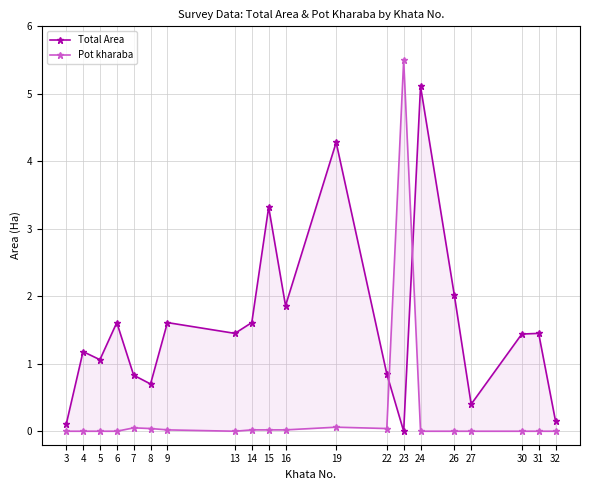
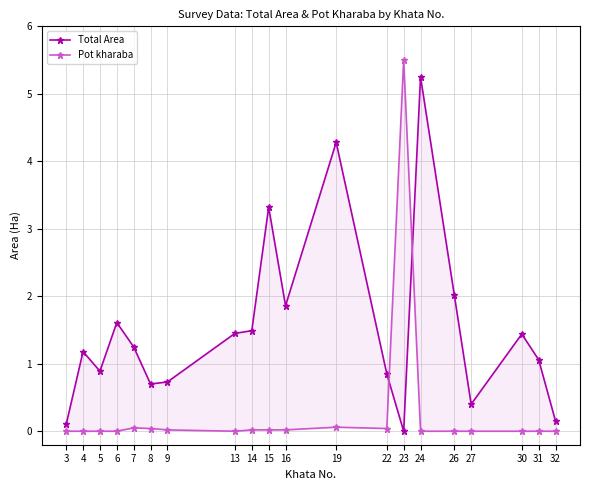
  {
    "Total Area": {
-     "5": 1.1,
-     "7": 0.8,
-     "9": 1.6,
-     "14": 1.6,
+     "5": 0.9,
+     "7": 1.3,
+     "9": 0.7,
+     "14": 1.5,
      "23": 0.0,
-     "24": 5.1,
-     "31": 1.5
+     "24": 5.3,
+     "31": 1.1
    }
  }
